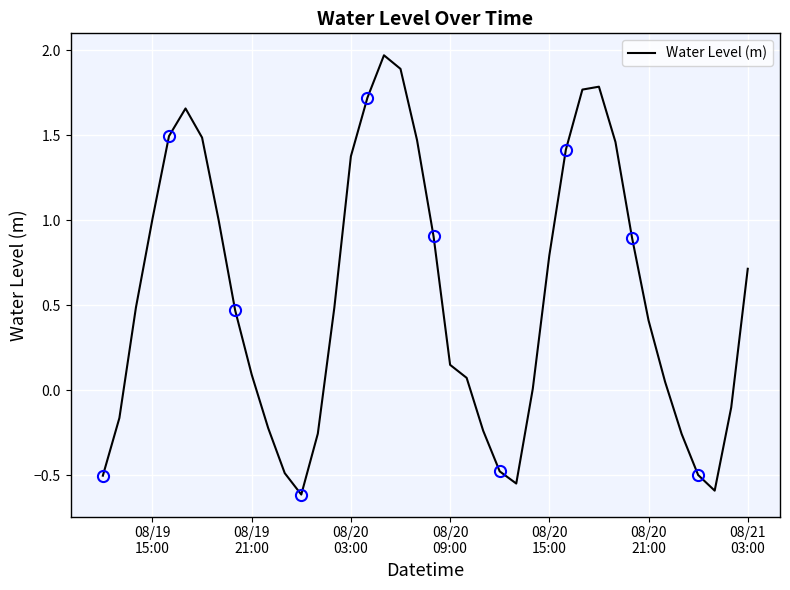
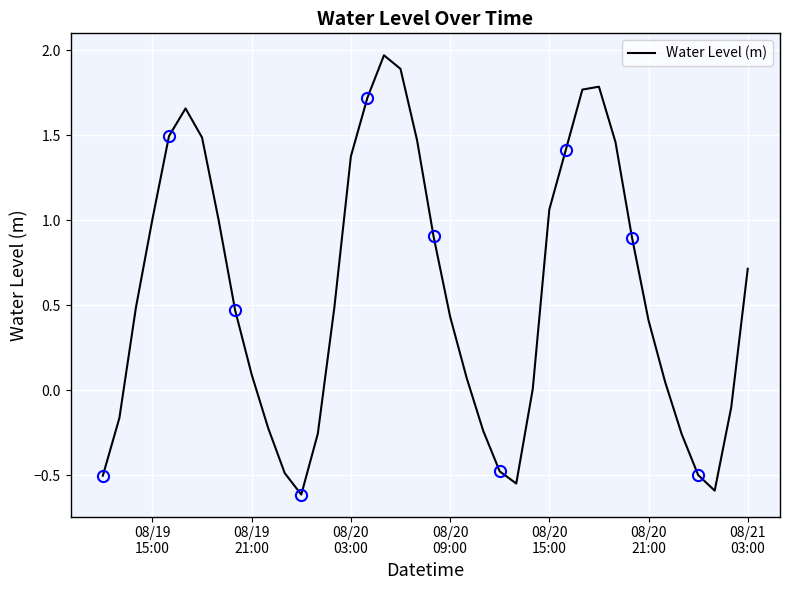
  {
    "Water Level (m)": {
      "08/19 15:00": 1.01,
      "08/19 21:00": 0.09,
      "08/20 03:00": 1.38,
-     "08/20 09:00": 0.15,
-     "08/20 15:00": 0.79,
+     "08/20 09:00": 0.43,
+     "08/20 15:00": 1.06,
      "08/20 21:00": 0.41,
      "08/21 03:00": 0.71
    }
  }
